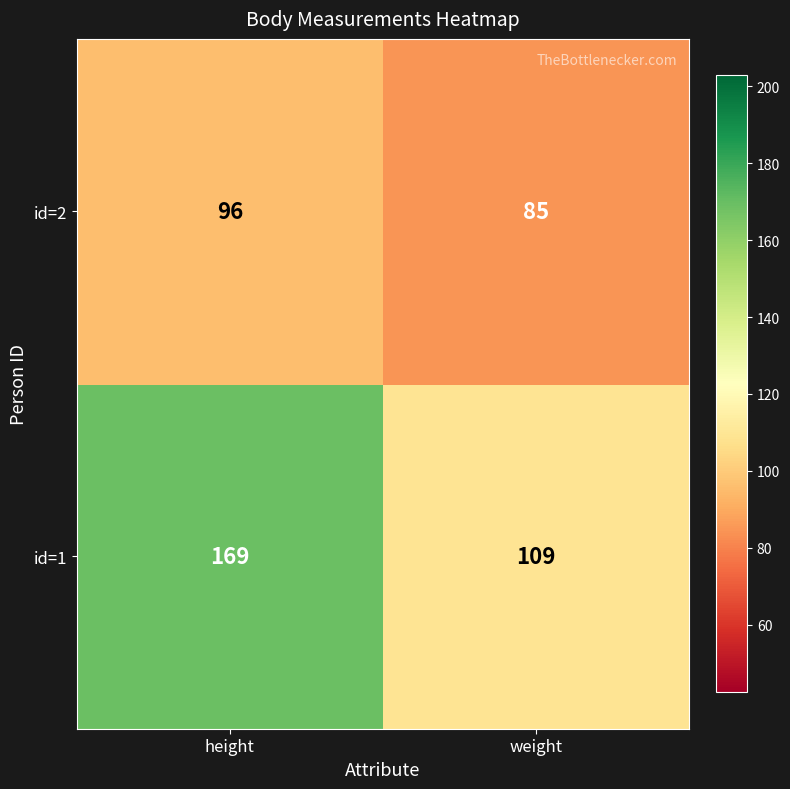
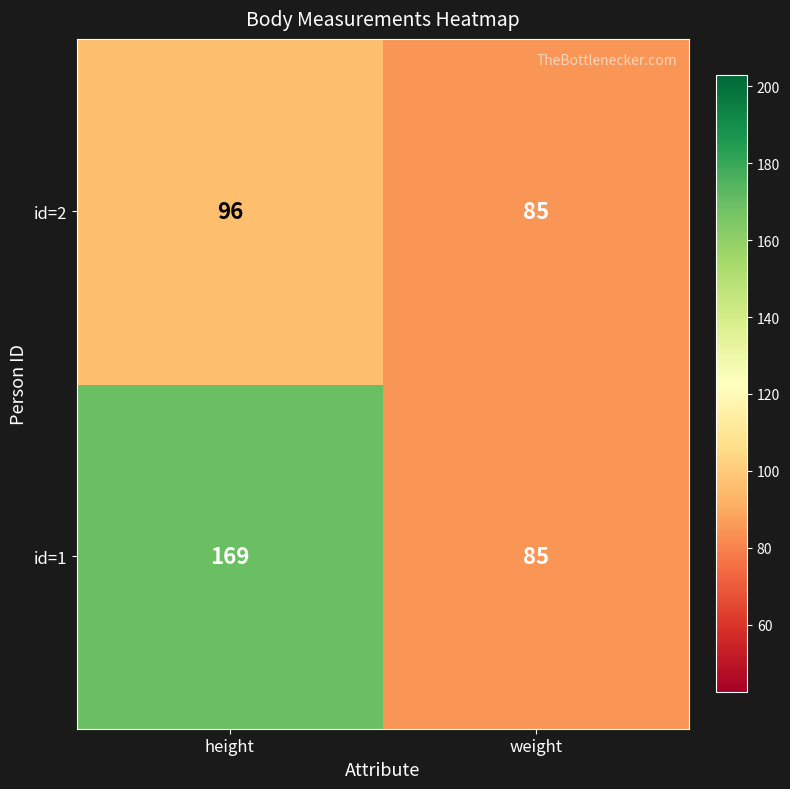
  {
    "id=2": {
      "height": 96
    },
    "id=1": {
      "height": 169,
-     "weight": 109
+     "weight": 85
    }
  }
